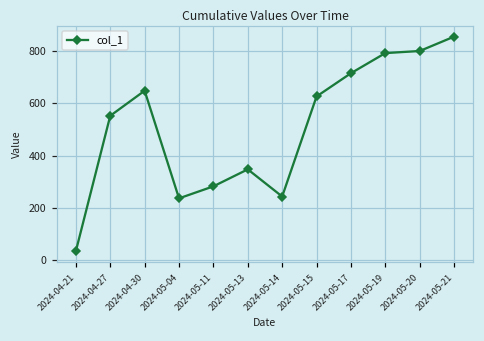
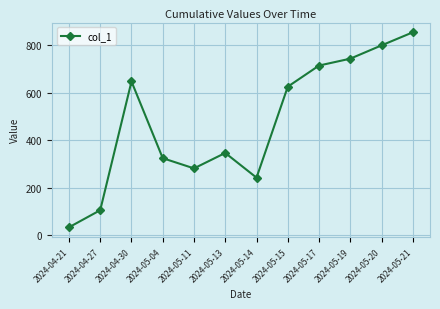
  {
    "2024-04-21": 30,
-   "2024-04-27": 550,
+   "2024-04-27": 110,
    "2024-04-30": 650,
-   "2024-05-04": 240,
+   "2024-05-04": 330,
    "2024-05-11": 280,
    "2024-05-13": 350,
    "2024-05-14": 240,
    "2024-05-15": 630,
    "2024-05-17": 720,
-   "2024-05-19": 790,
+   "2024-05-19": 740,
    "2024-05-20": 800,
    "2024-05-21": 860
  }
